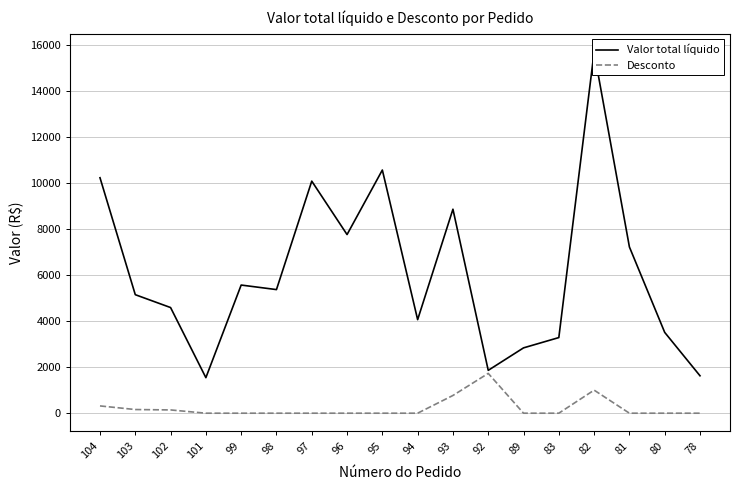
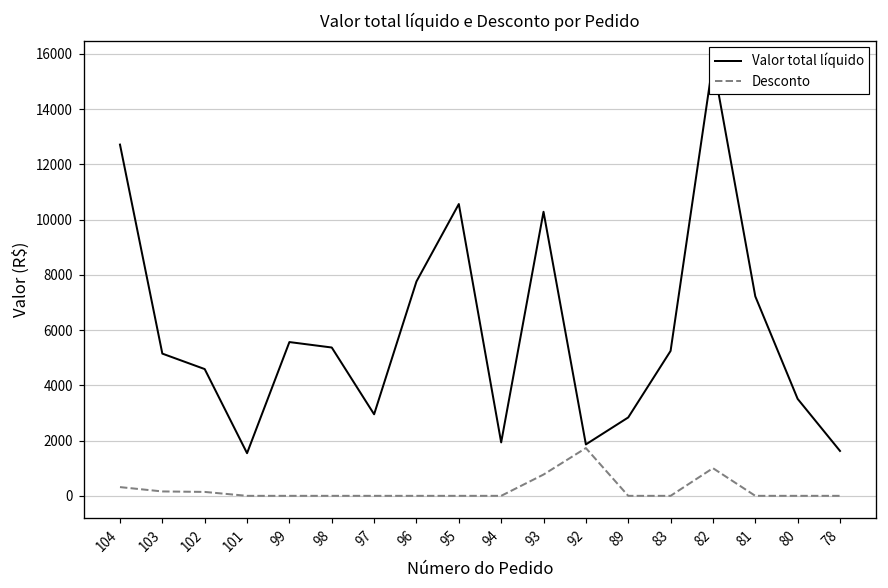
  {
    "Valor total líquido": {
-     "104": 10200,
+     "104": 12700,
      "103": 5100,
      "102": 4600,
      "101": 1500,
      "99": 5600,
      "98": 5400,
-     "97": 10100,
+     "97": 3000,
      "96": 7800,
      "95": 10600,
-     "94": 4100,
-     "93": 8900,
+     "94": 1900,
+     "93": 10300,
      "92": 1900,
      "89": 2800,
-     "83": 3300,
+     "83": 5200,
      "81": 7200,
      "80": 3500,
      "78": 1600
    },
    "Desconto": {
      "104": 300,
      "103": 200,
      "102": 100,
      "101": 0,
      "99": 0,
      "98": 0,
      "97": 0,
      "96": 0,
      "95": 0,
      "94": 0,
      "93": 800,
      "92": 1700,
      "89": 0,
      "83": 0,
      "82": 1000,
      "81": 0,
      "80": 0,
      "78": 0
    }
  }
